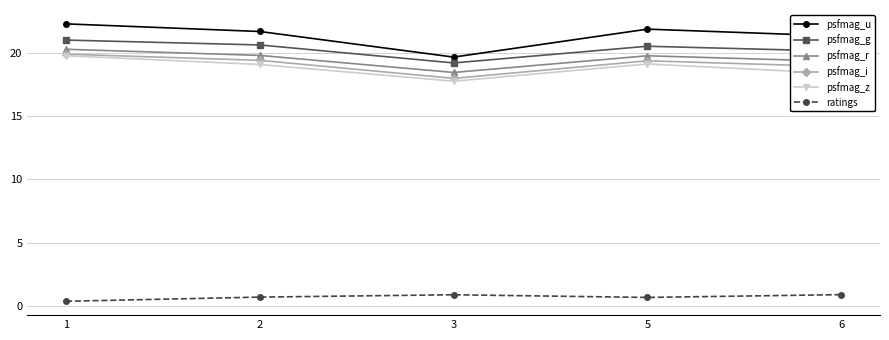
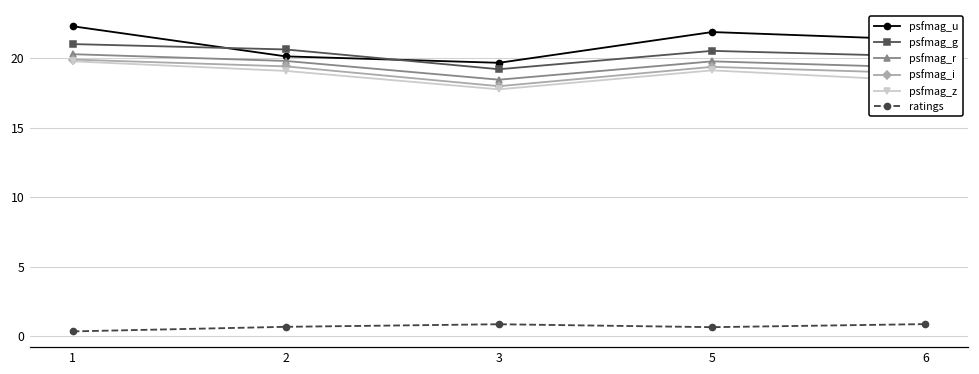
  {
    "psfmag_u": {
      "1": 22.3,
-     "2": 21.7,
+     "2": 20.1,
      "3": 19.7,
      "5": 21.9
    }
  }
